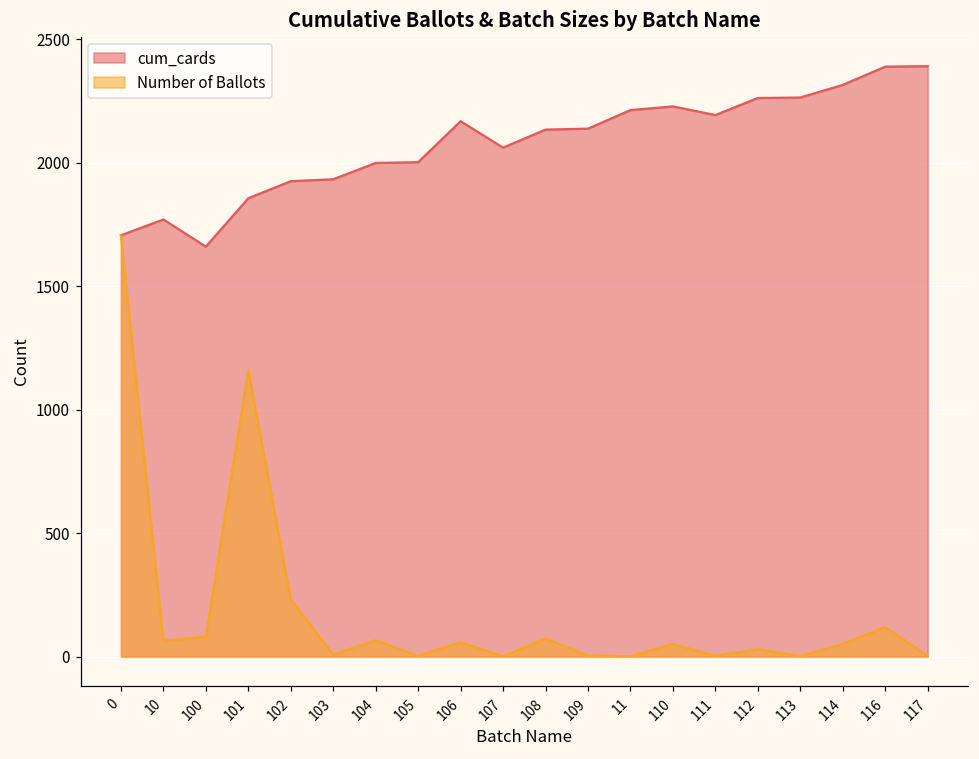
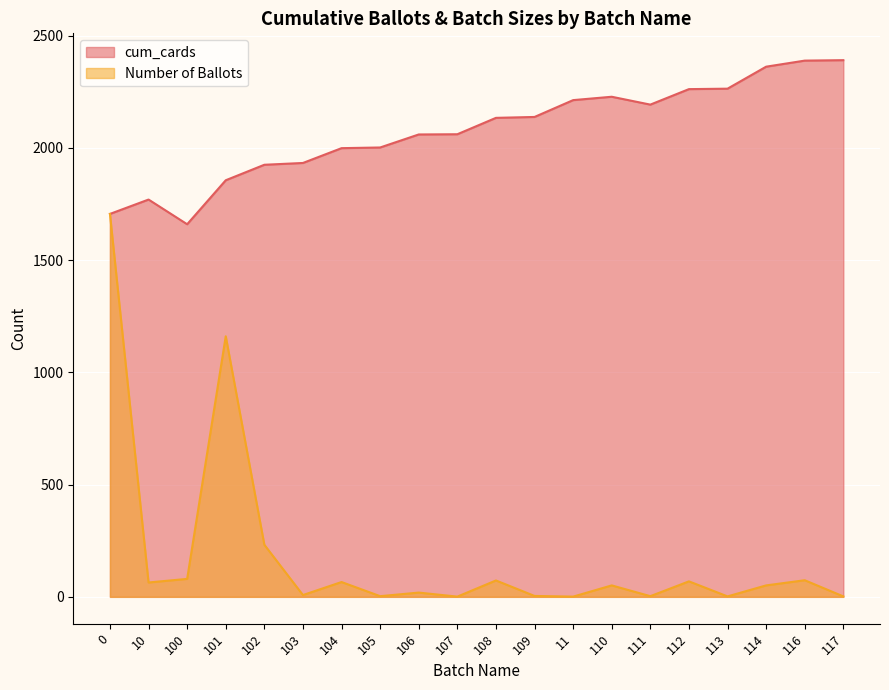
  {
    "cum_cards": {
      "10": 1770,
      "100": 1660,
      "101": 1860,
      "102": 1930,
      "103": 1930,
      "104": 2000,
      "105": 2000,
-     "106": 2170,
+     "106": 2060,
      "107": 2060,
      "108": 2130,
      "109": 2140,
      "11": 2210,
      "110": 2230,
      "111": 2190,
      "112": 2260,
      "113": 2260,
-     "114": 2320,
+     "114": 2360,
      "116": 2390,
      "117": 2390
    },
    "Number of Ballots": {
      "10": 60,
      "100": 80,
      "101": 1160,
      "102": 230,
      "103": 10,
      "104": 70,
      "105": 0,
-     "106": 60,
+     "106": 20,
      "107": 0,
      "108": 70,
      "109": 0,
      "11": 0,
      "110": 50,
      "111": 0,
-     "112": 30,
+     "112": 70,
      "113": 0,
      "114": 50,
-     "116": 120,
+     "116": 70,
      "117": 0
    }
  }
